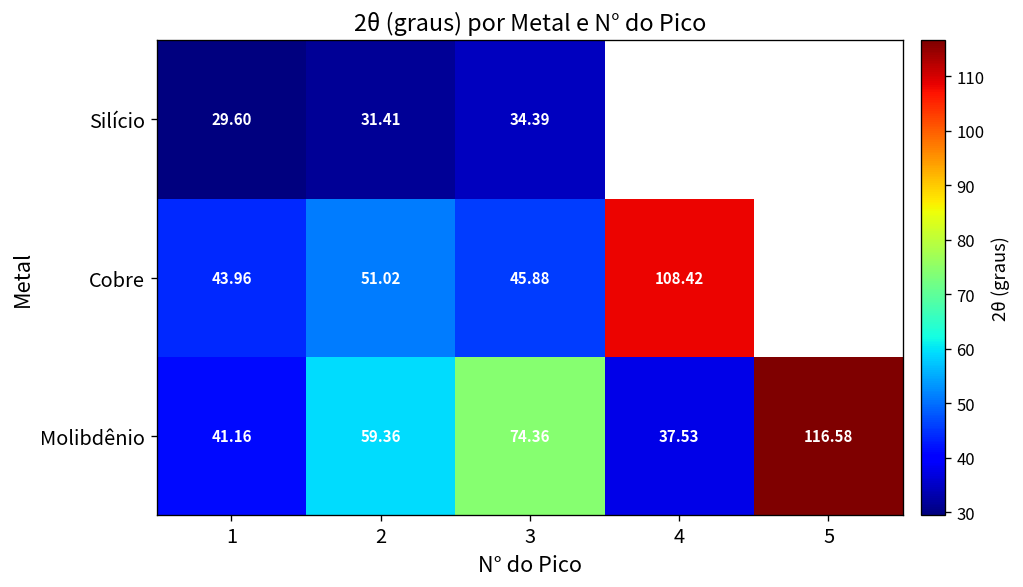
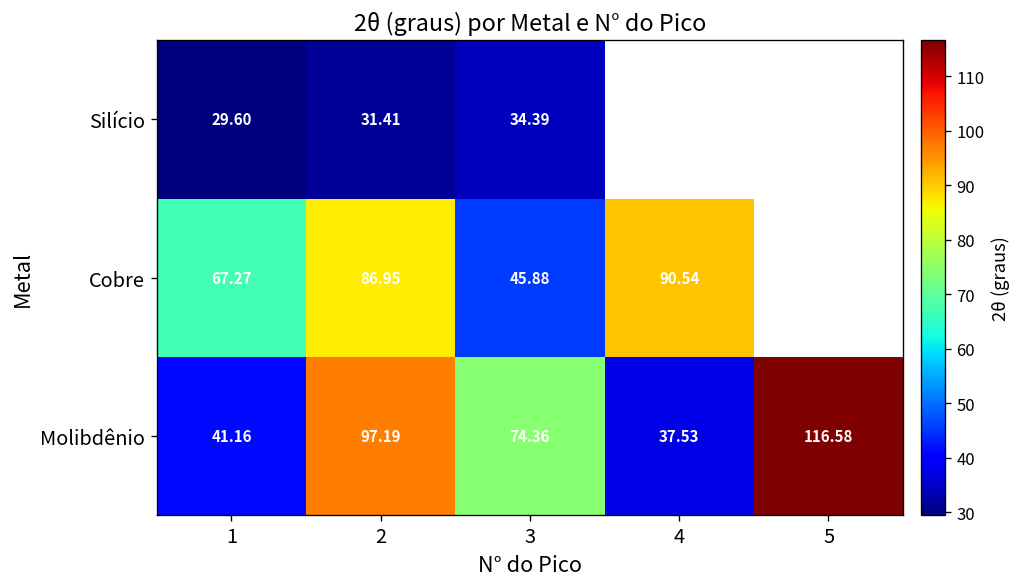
  {
    "Silício": {
      "1": 29.60,
      "2": 31.41,
      "3": 34.39
    },
    "Cobre": {
-     "1": 43.96,
-     "2": 51.02,
+     "1": 67.27,
+     "2": 86.95,
      "3": 45.88,
-     "4": 108.42
+     "4": 90.54
    },
    "Molibdênio": {
      "1": 41.16,
-     "2": 59.36,
+     "2": 97.19,
      "3": 74.36,
      "4": 37.53,
      "5": 116.58
    }
  }
